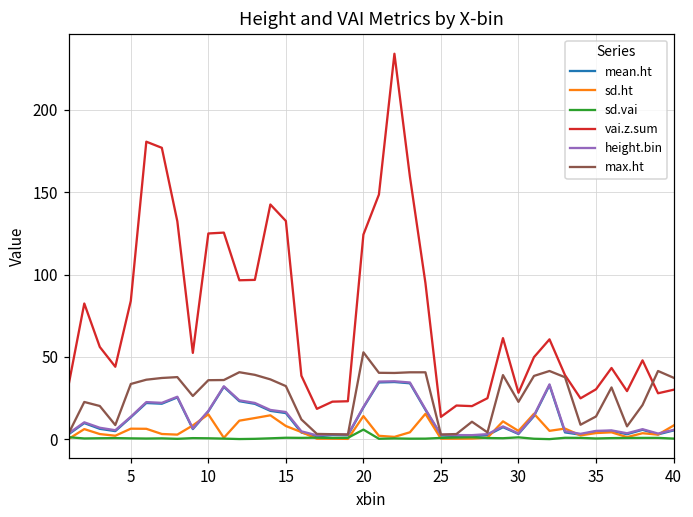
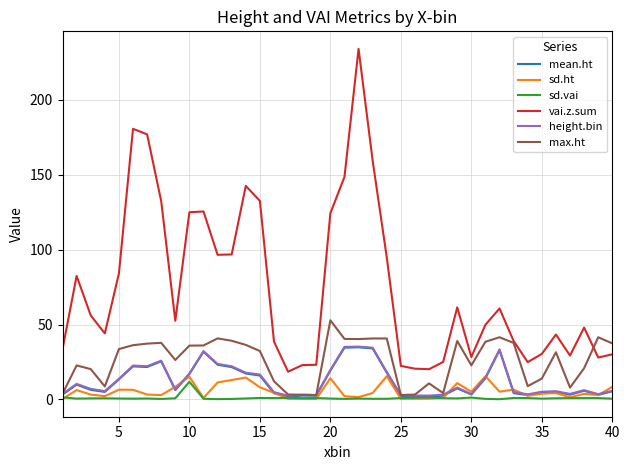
  {
    "sd.ht": {
      "5": 6,
      "10": 15,
      "15": 8,
      "20": 14,
      "40": 8
    },
    "sd.vai": {
      "5": 1,
-     "10": 1,
+     "10": 12,
      "15": 1,
-     "20": 6,
+     "20": 1,
      "30": 1,
      "35": 0,
      "40": 0
    },
    "vai.z.sum": {
      "5": 84,
      "10": 125,
      "15": 133,
      "20": 124,
-     "25": 14,
+     "25": 22,
      "30": 28,
      "35": 30,
      "40": 30
    },
    "max.ht": {
      "5": 34,
      "10": 36,
      "15": 32,
      "20": 53,
      "30": 23,
      "35": 14,
      "40": 37
    }
  }
